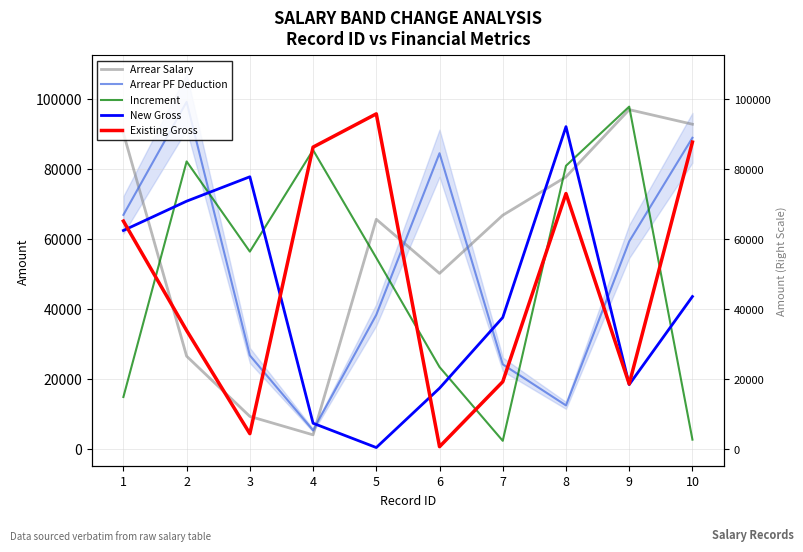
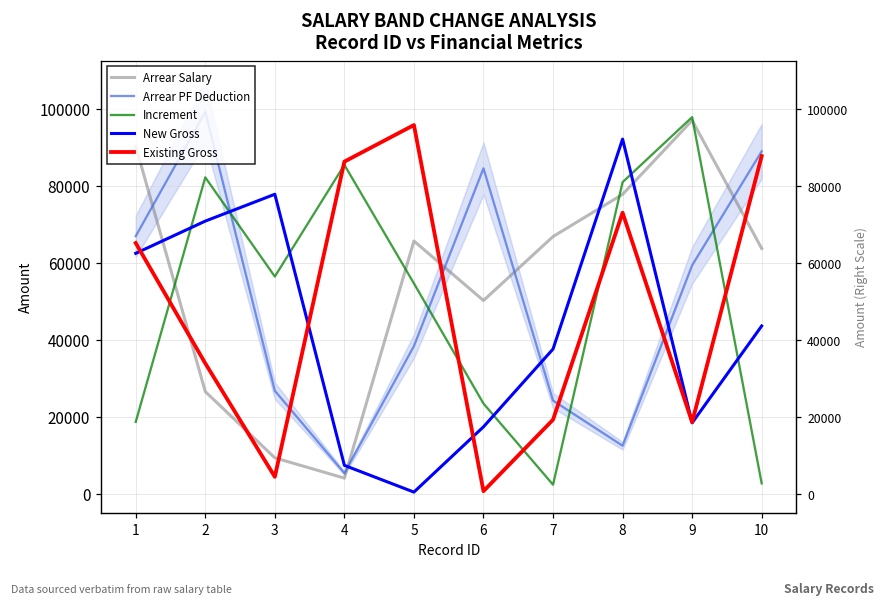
  {
    "Arrear Salary": {
      "2": 27000,
      "3": 9000,
      "4": 4000,
      "5": 66000,
      "6": 50000,
      "7": 67000,
      "8": 78000,
      "9": 97000,
-     "10": 93000
+     "10": 64000
    },
    "Increment": {
-     "1": 15000,
+     "1": 19000,
      "2": 82000,
      "3": 56000,
      "4": 86000,
      "5": 55000,
      "6": 23000,
      "7": 2000,
      "8": 81000,
      "9": 98000,
      "10": 3000
    },
    "New Gross": {
      "1": 63000,
      "2": 71000,
      "3": 78000,
      "4": 7000,
      "5": 0,
      "6": 17000,
      "7": 38000,
      "8": 92000,
      "10": 44000
    },
    "Existing Gross": {
      "1": 65000,
      "2": 34000,
      "3": 4000,
      "4": 86000,
      "5": 96000,
      "6": 1000,
      "7": 19000,
      "8": 73000,
      "10": 88000
    }
  }
